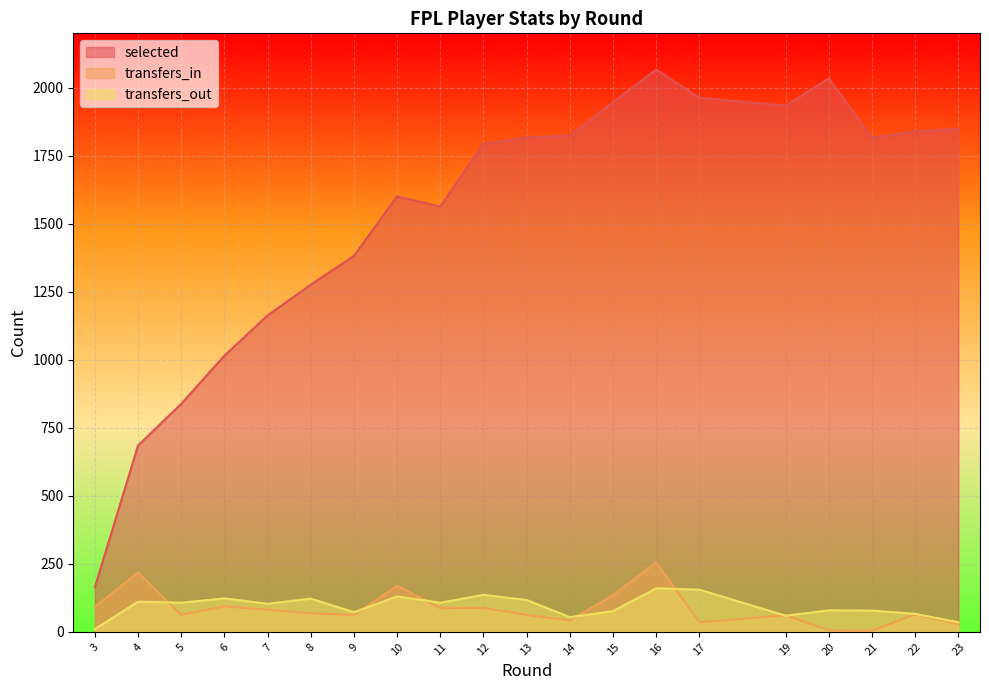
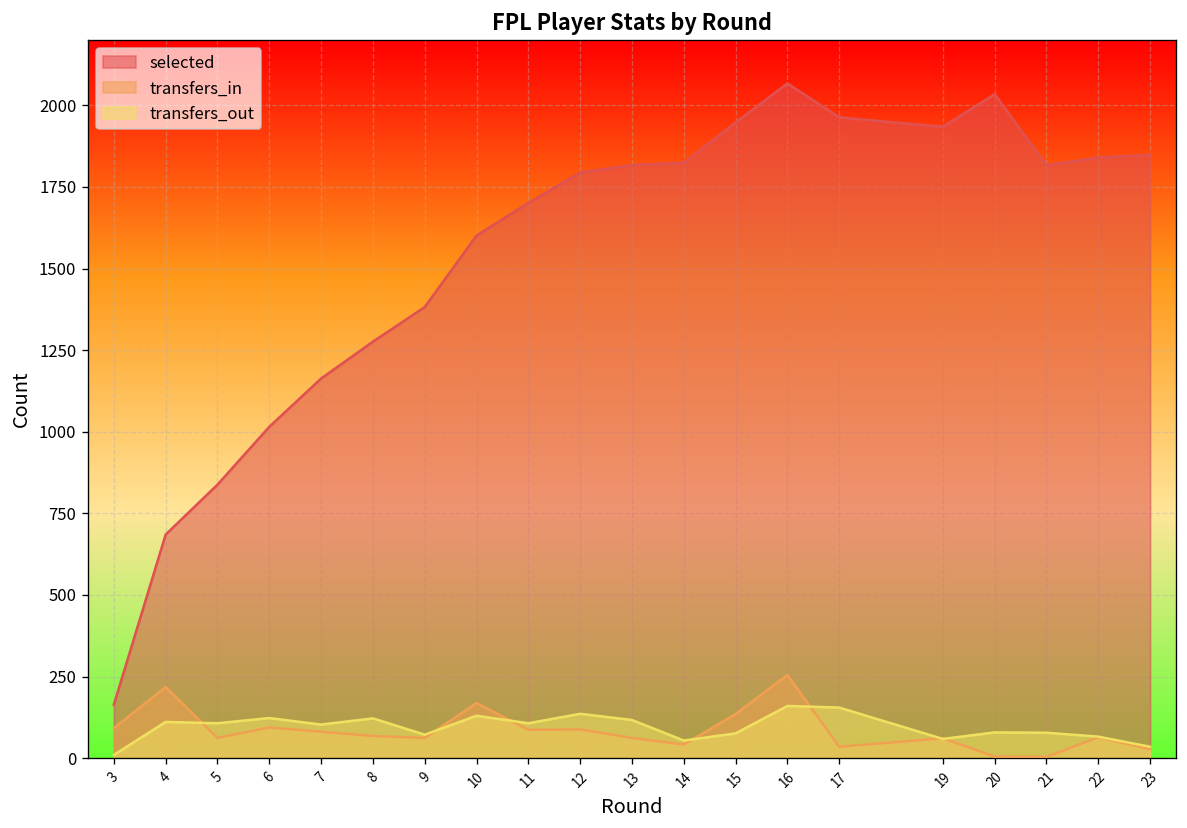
  {
    "selected": {
      "3": 160,
      "4": 690,
      "5": 840,
      "6": 1020,
      "7": 1160,
      "8": 1280,
      "9": 1380,
      "10": 1600,
-     "11": 1560,
+     "11": 1700,
      "12": 1790,
      "13": 1820,
      "14": 1820,
      "15": 1950,
      "16": 2070,
      "17": 1960,
      "19": 1930,
      "20": 2030,
      "21": 1820,
      "22": 1840,
      "23": 1850
    }
  }
